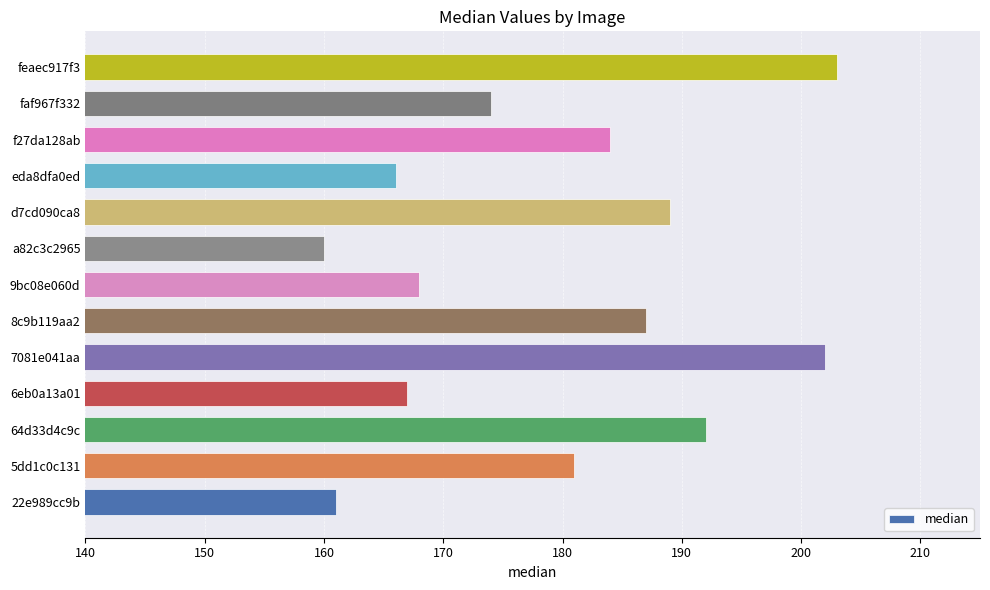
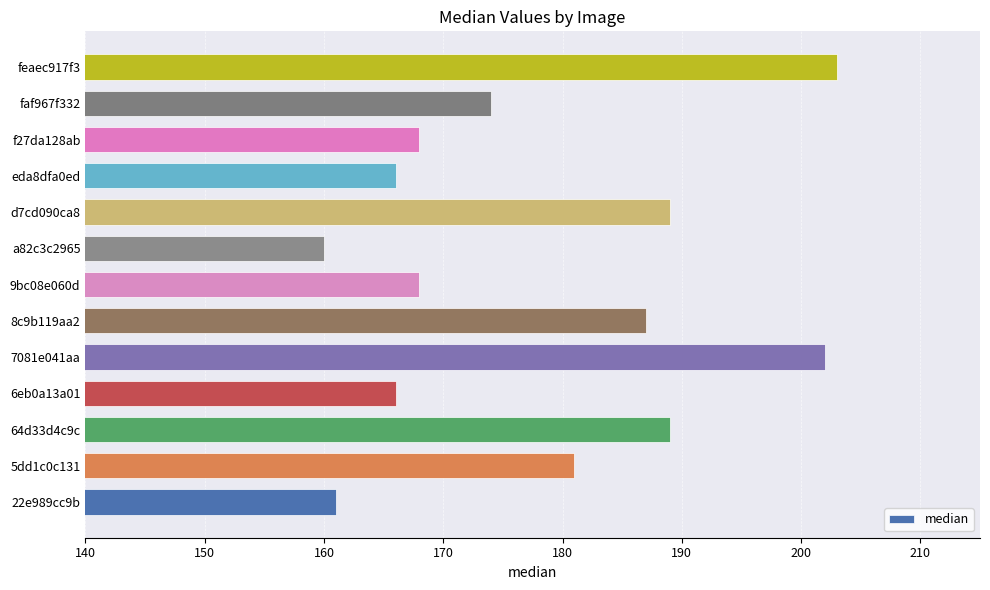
  {
    "feaec917f3": 203,
    "faf967f332": 174,
-   "f27da128ab": 184,
+   "f27da128ab": 168,
    "eda8dfa0ed": 166,
    "d7cd090ca8": 189,
    "a82c3c2965": 160,
    "9bc08e060d": 168,
    "8c9b119aa2": 187,
    "7081e041aa": 202,
-   "6eb0a13a01": 167,
-   "64d33d4c9c": 192,
+   "6eb0a13a01": 166,
+   "64d33d4c9c": 189,
    "5dd1c0c131": 181,
    "22e989cc9b": 161
  }
